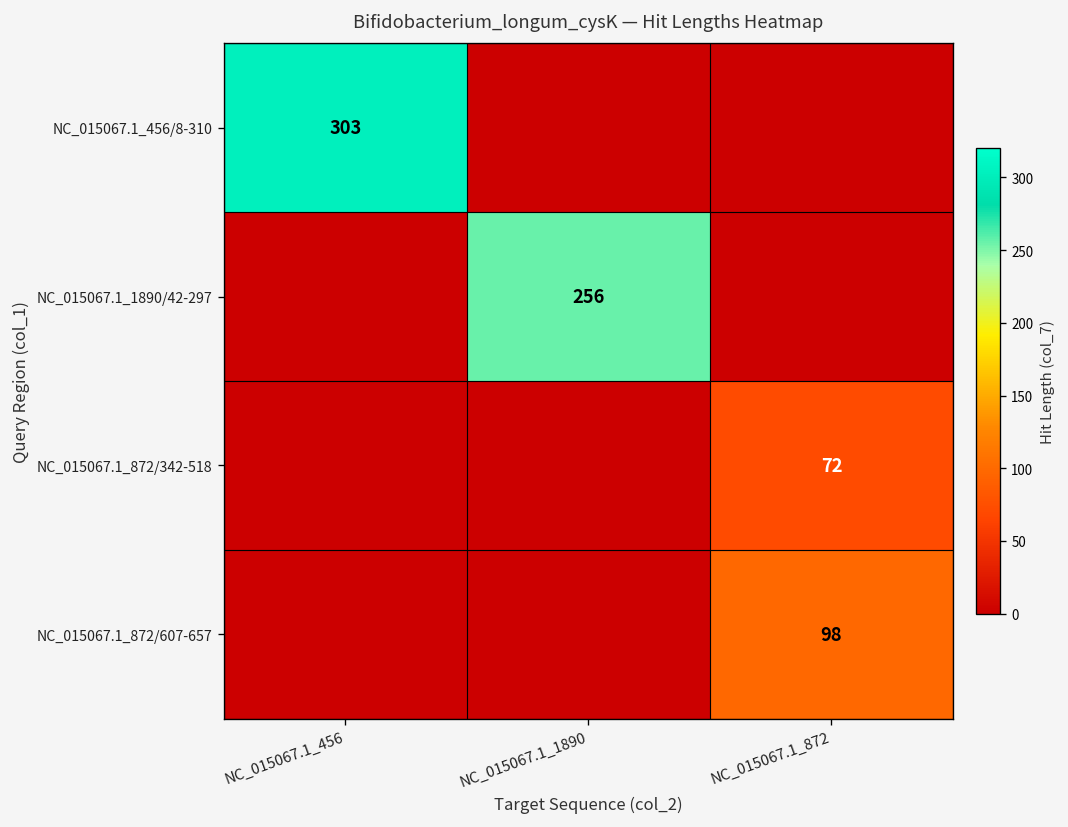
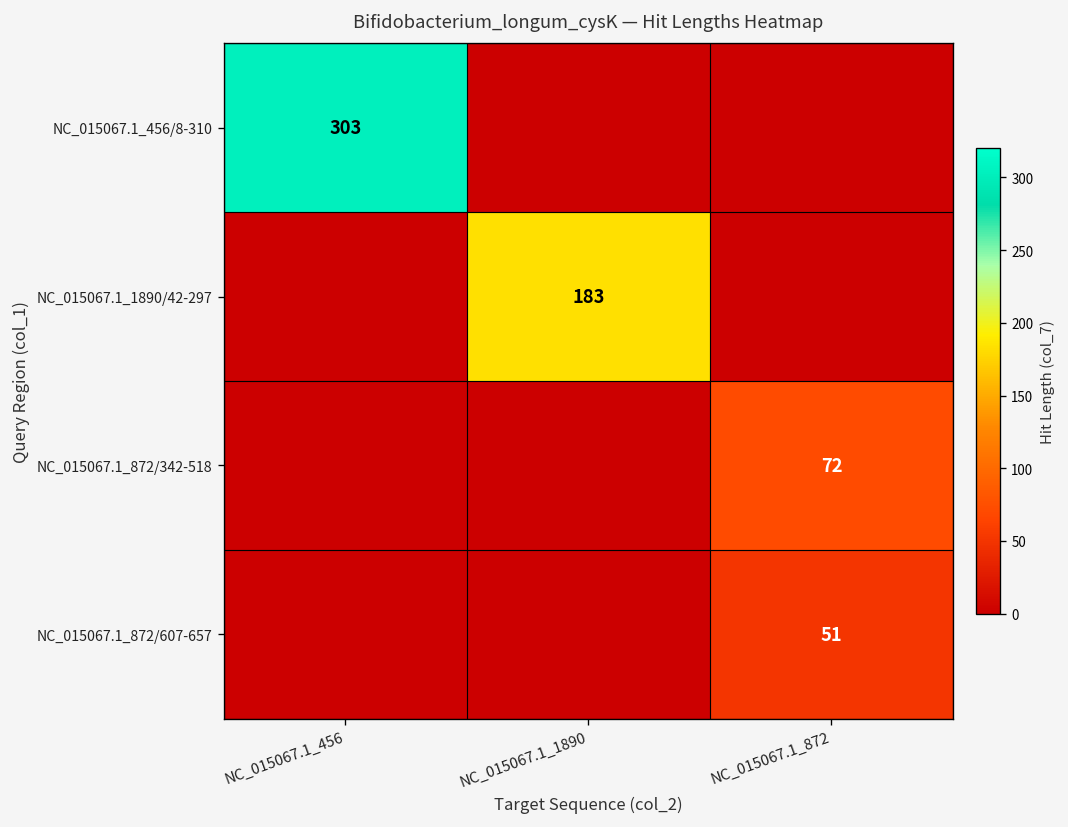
  {
    "NC_015067.1_456/8-310": {
      "NC_015067.1_456": 303
    },
    "NC_015067.1_1890/42-297": {
-     "NC_015067.1_1890": 256
+     "NC_015067.1_1890": 183
    },
    "NC_015067.1_872/342-518": {
      "NC_015067.1_872": 72
    },
    "NC_015067.1_872/607-657": {
-     "NC_015067.1_872": 98
+     "NC_015067.1_872": 51
    }
  }
